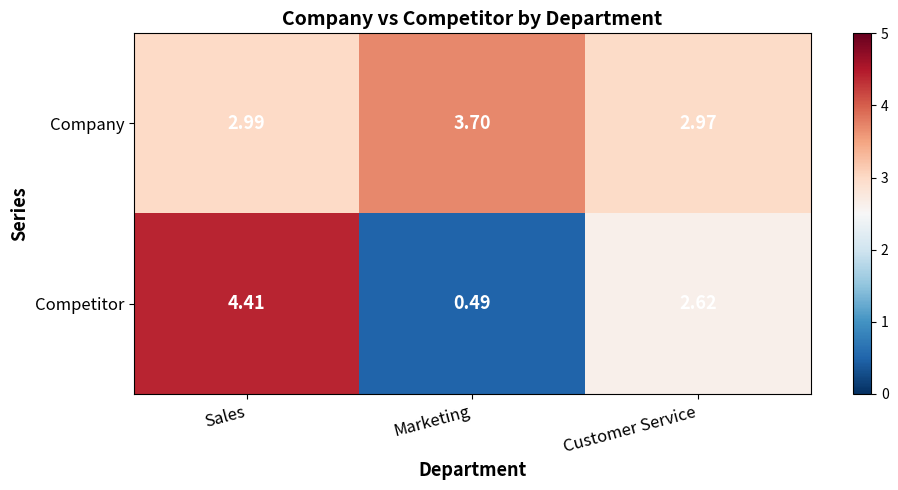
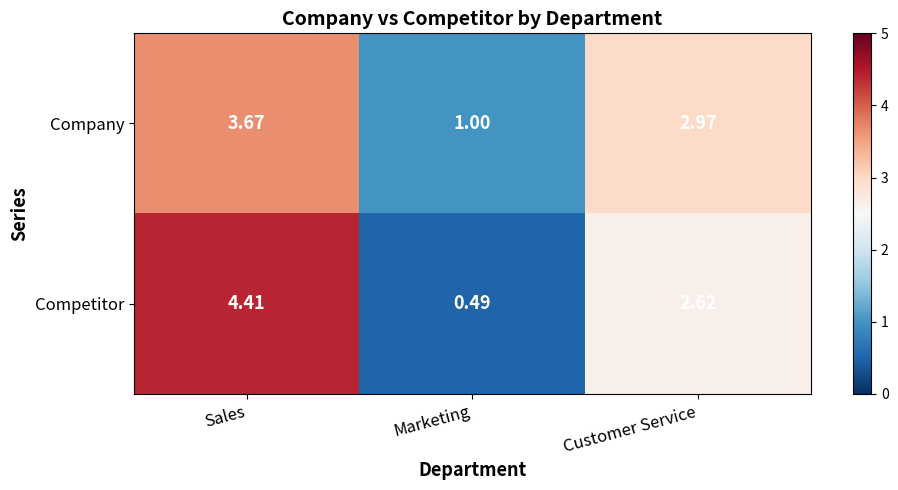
  {
    "Company": {
-     "Sales": 2.99,
-     "Marketing": 3.70,
+     "Sales": 3.67,
+     "Marketing": 1.00,
      "Customer Service": 2.97
    },
    "Competitor": {
      "Sales": 4.41,
      "Marketing": 0.49
    }
  }
